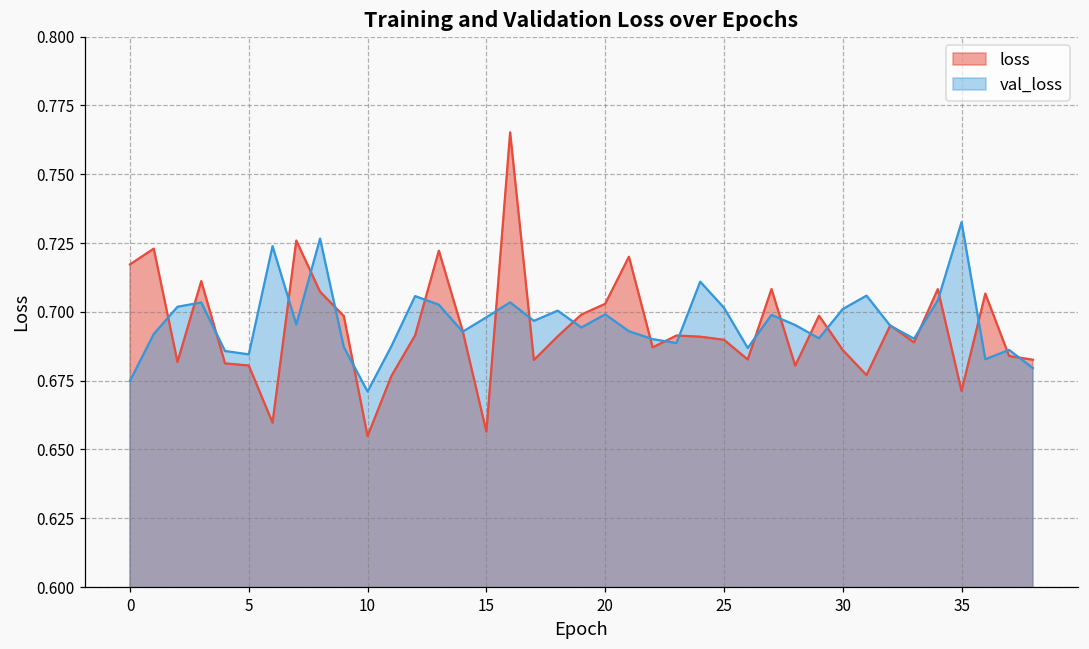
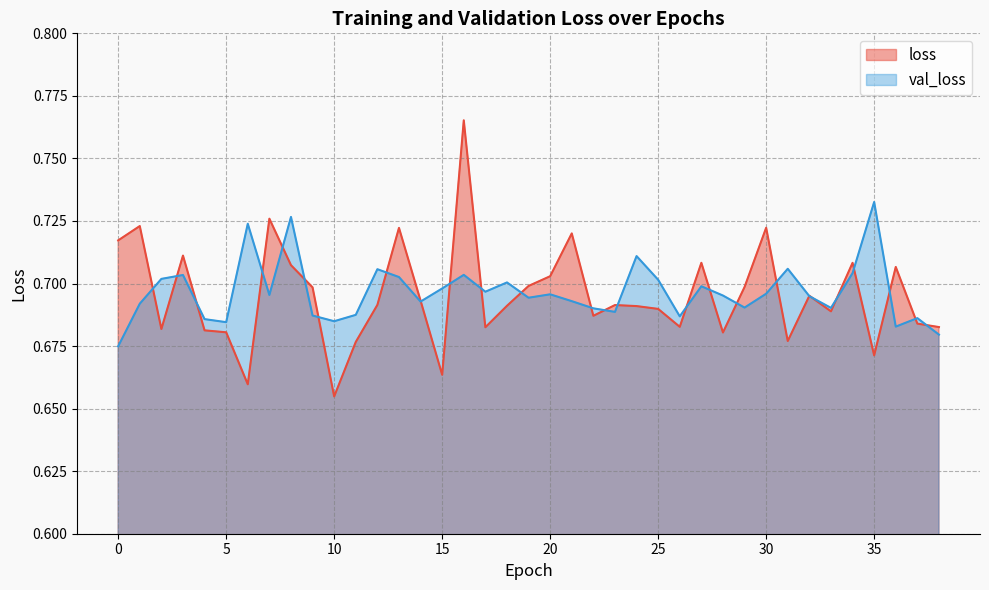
  {
    "loss": {
      "0": 0.717,
      "5": 0.681,
      "10": 0.655,
-     "15": 0.656,
+     "15": 0.664,
      "20": 0.703,
      "25": 0.690,
-     "30": 0.686,
+     "30": 0.722,
      "35": 0.671
    },
    "val_loss": {
      "0": 0.675,
      "5": 0.685,
-     "10": 0.671,
+     "10": 0.685,
      "15": 0.698,
-     "20": 0.699,
+     "20": 0.696,
      "25": 0.701,
-     "30": 0.701,
+     "30": 0.696,
      "35": 0.733
    }
  }
